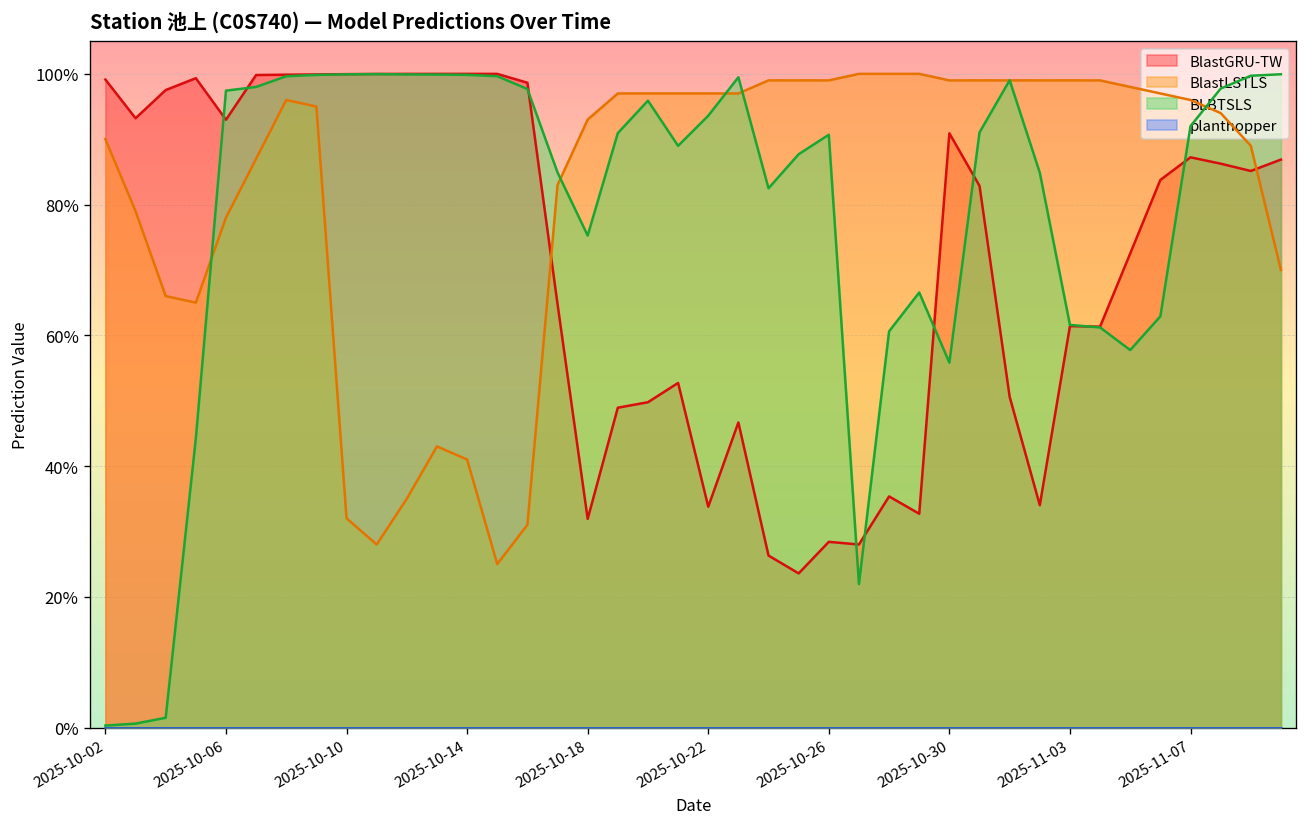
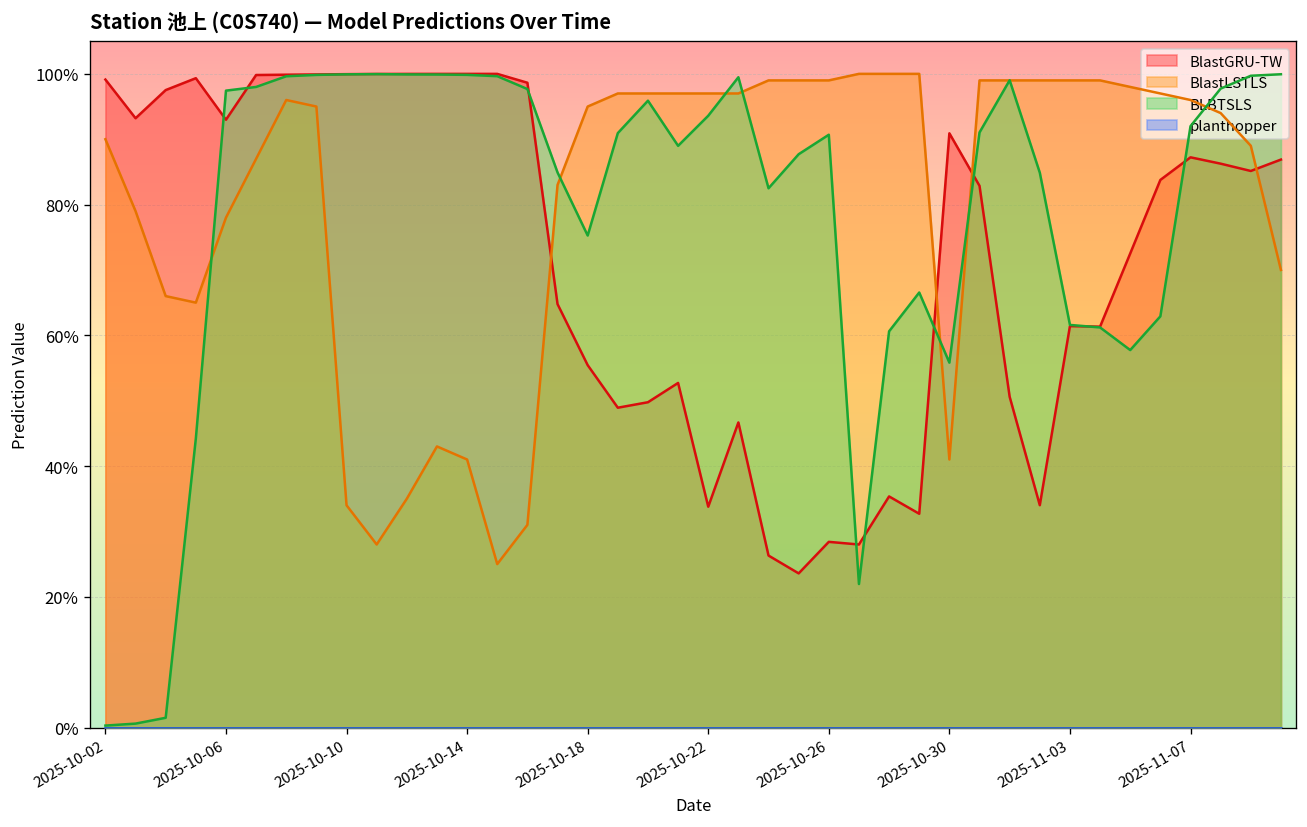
  {
    "BlastGRU-TW": {
      "2025-10-02": "99%",
      "2025-10-06": "93%",
-     "2025-10-18": "32%",
+     "2025-10-18": "55%",
      "2025-10-22": "34%",
      "2025-10-26": "28%",
      "2025-10-30": "91%",
      "2025-11-07": "87%"
    },
    "BlastLSTLS": {
      "2025-10-02": "90%",
      "2025-10-06": "78%",
-     "2025-10-10": "32%",
+     "2025-10-10": "34%",
      "2025-10-14": "41%",
-     "2025-10-18": "93%",
+     "2025-10-18": "95%",
      "2025-10-22": "97%",
      "2025-10-26": "99%",
-     "2025-10-30": "99%",
+     "2025-10-30": "41%",
      "2025-11-03": "99%"
    },
    "BLBTSLS": {
      "2025-10-06": "97%",
      "2025-10-18": "75%",
      "2025-10-22": "94%",
      "2025-10-26": "91%",
      "2025-10-30": "56%"
    },
    "planthopper": {
      "2025-10-06": "0%",
      "2025-10-10": "0%",
      "2025-10-14": "0%",
      "2025-10-18": "0%",
      "2025-10-22": "0%",
      "2025-10-26": "0%",
      "2025-10-30": "0%",
      "2025-11-03": "0%",
      "2025-11-07": "0%"
    }
  }
